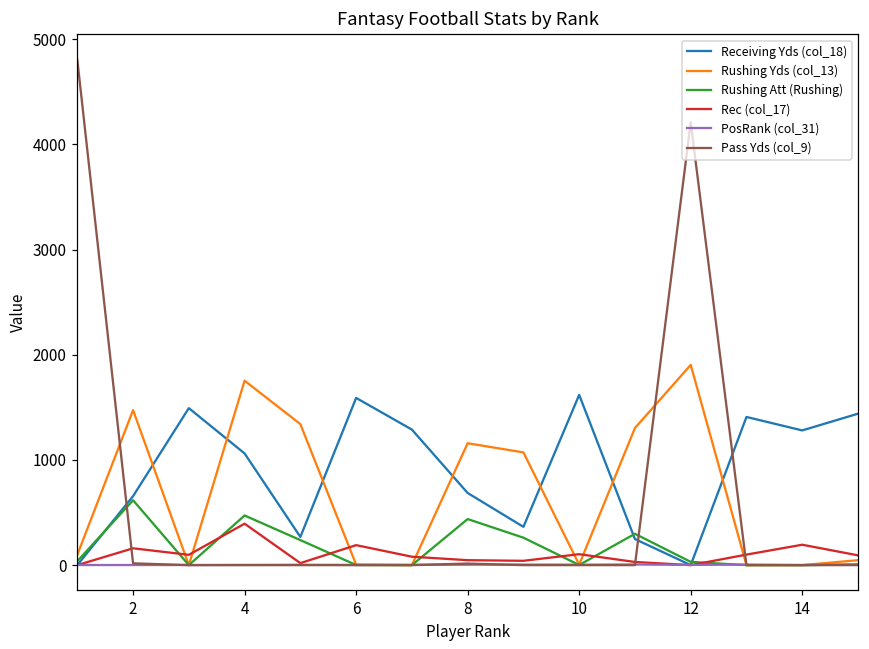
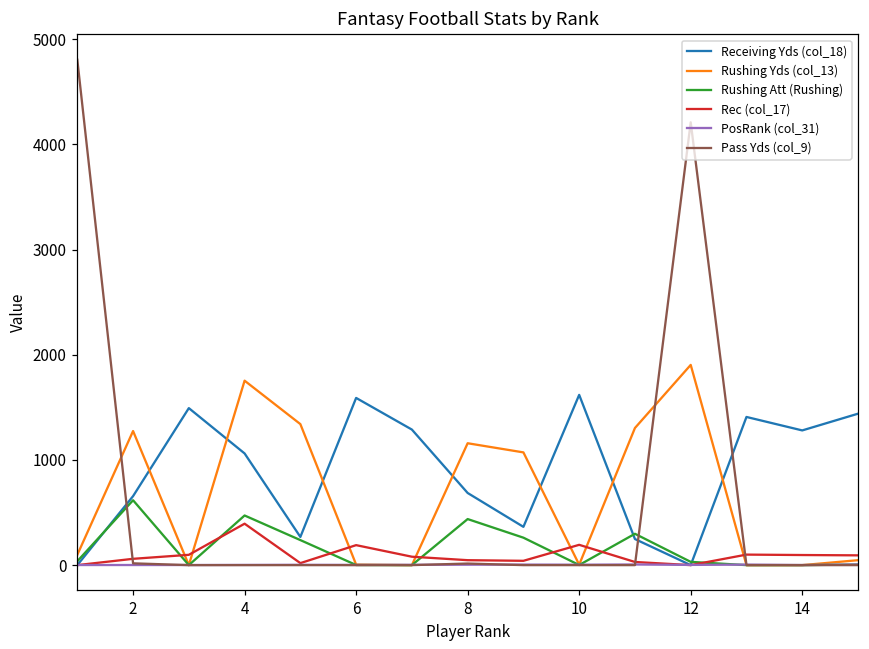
  {
    "Receiving Yds (col_18)": {
      "2": 700,
      "4": 1100,
      "6": 1600,
      "8": 700,
      "10": 1600,
      "14": 1300
    },
    "Rushing Yds (col_13)": {
-     "2": 1500,
+     "2": 1300,
      "4": 1800,
      "8": 1200,
      "12": 1900
    },
    "Rushing Att (Rushing)": {
      "2": 600,
      "4": 500,
      "8": 400,
      "12": 0
    },
    "Rec (col_17)": {
-     "2": 200,
+     "2": 100,
      "4": 400,
      "6": 200,
      "8": 0,
-     "10": 100,
-     "14": 200
+     "10": 200,
+     "14": 100
    }
  }
